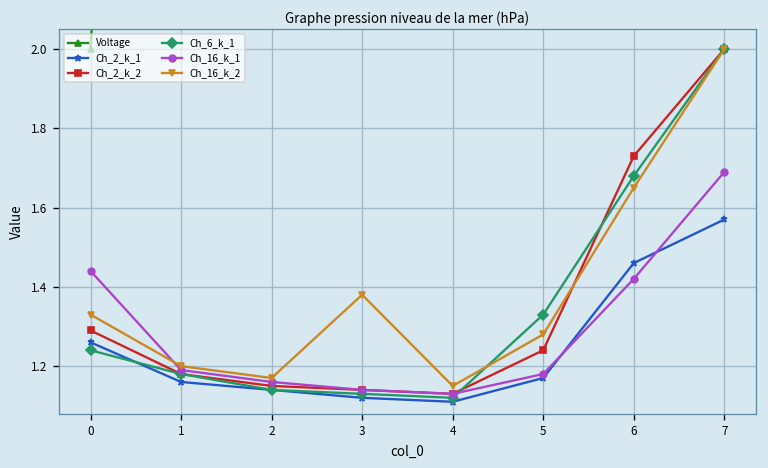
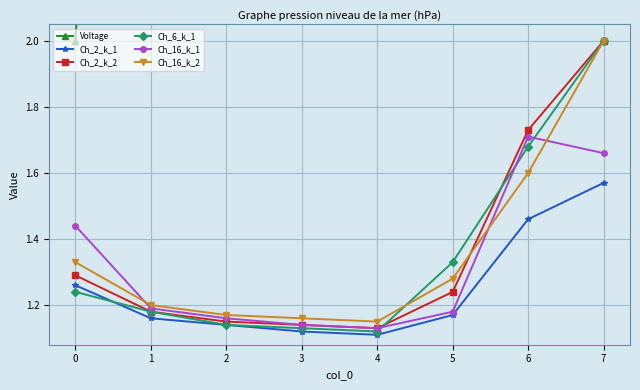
  {
    "Ch_2_k_1": {
      "0": 1.26,
      "1": 1.16,
      "3": 1.12,
      "4": 1.11,
      "5": 1.17,
      "6": 1.46,
      "7": 1.57
    },
    "Ch_2_k_2": {
      "0": 1.29,
      "2": 1.15,
      "5": 1.24,
      "6": 1.73
    },
    "Ch_6_k_1": {
      "0": 1.24,
      "3": 1.13,
      "4": 1.12,
      "5": 1.33,
      "6": 1.68
    },
    "Ch_16_k_1": {
      "0": 1.44,
      "1": 1.19,
      "2": 1.16,
      "5": 1.18,
-     "6": 1.42,
-     "7": 1.69
+     "6": 1.71,
+     "7": 1.66
    },
    "Ch_16_k_2": {
      "0": 1.33,
      "1": 1.20,
      "2": 1.17,
-     "3": 1.38,
+     "3": 1.16,
      "4": 1.15,
      "5": 1.28,
-     "6": 1.65
+     "6": 1.60
    }
  }
